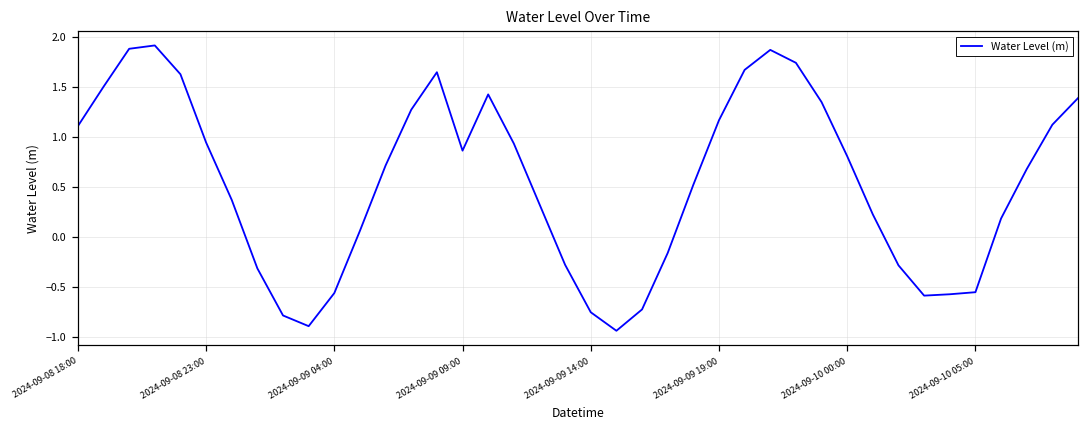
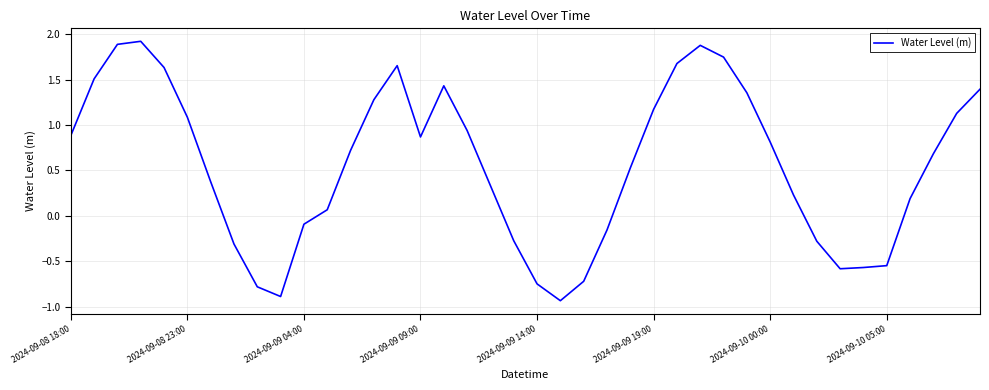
  {
-   "2024-09-08 18:00": 1.1,
-   "2024-09-08 23:00": 0.9,
-   "2024-09-09 04:00": -0.6,
+   "2024-09-08 18:00": 0.9,
+   "2024-09-08 23:00": 1.1,
+   "2024-09-09 04:00": -0.1,
    "2024-09-09 09:00": 0.9,
    "2024-09-09 14:00": -0.7,
    "2024-09-09 19:00": 1.2,
    "2024-09-10 00:00": 0.8,
    "2024-09-10 05:00": -0.5
  }
